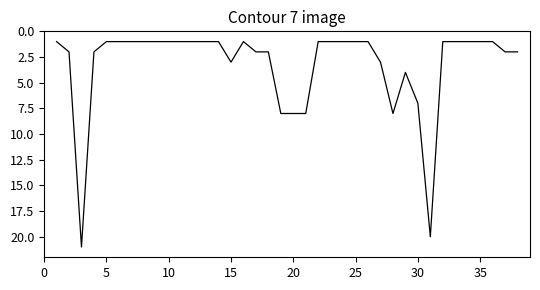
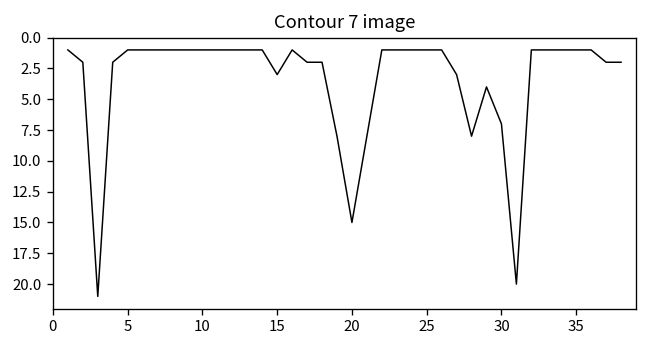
  {
    "5": 1,
    "10": 1,
    "15": 3,
-   "20": 8,
+   "20": 15,
    "25": 1,
    "30": 7,
    "35": 1
  }
